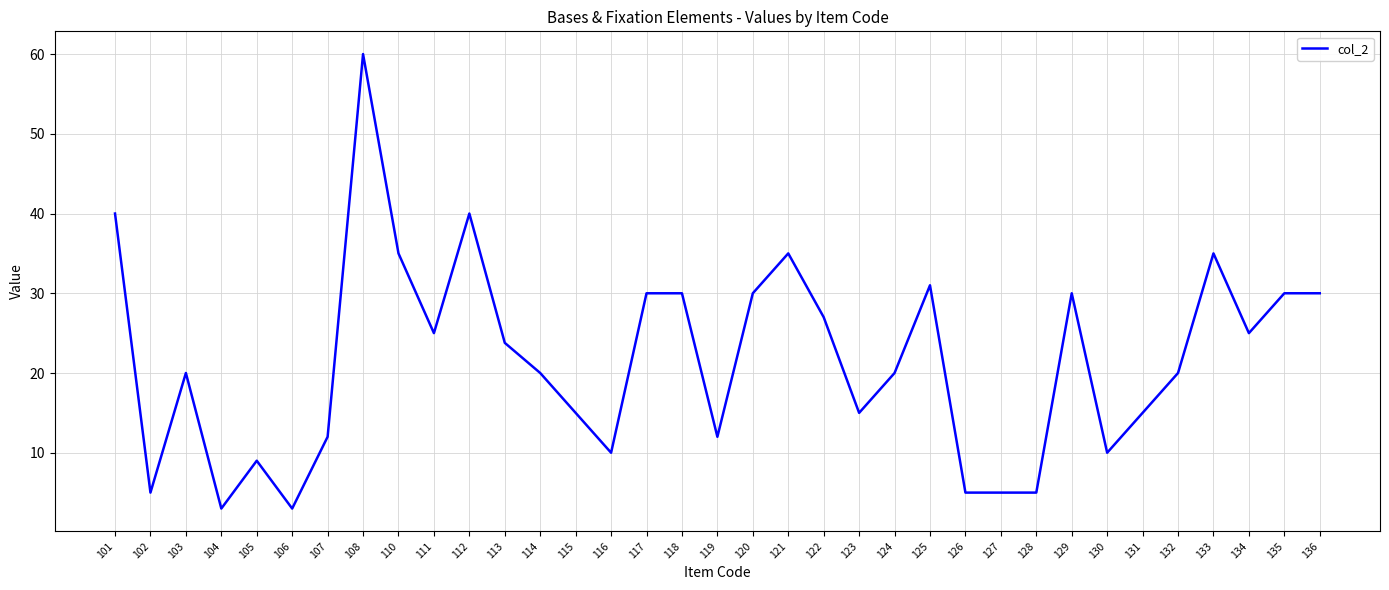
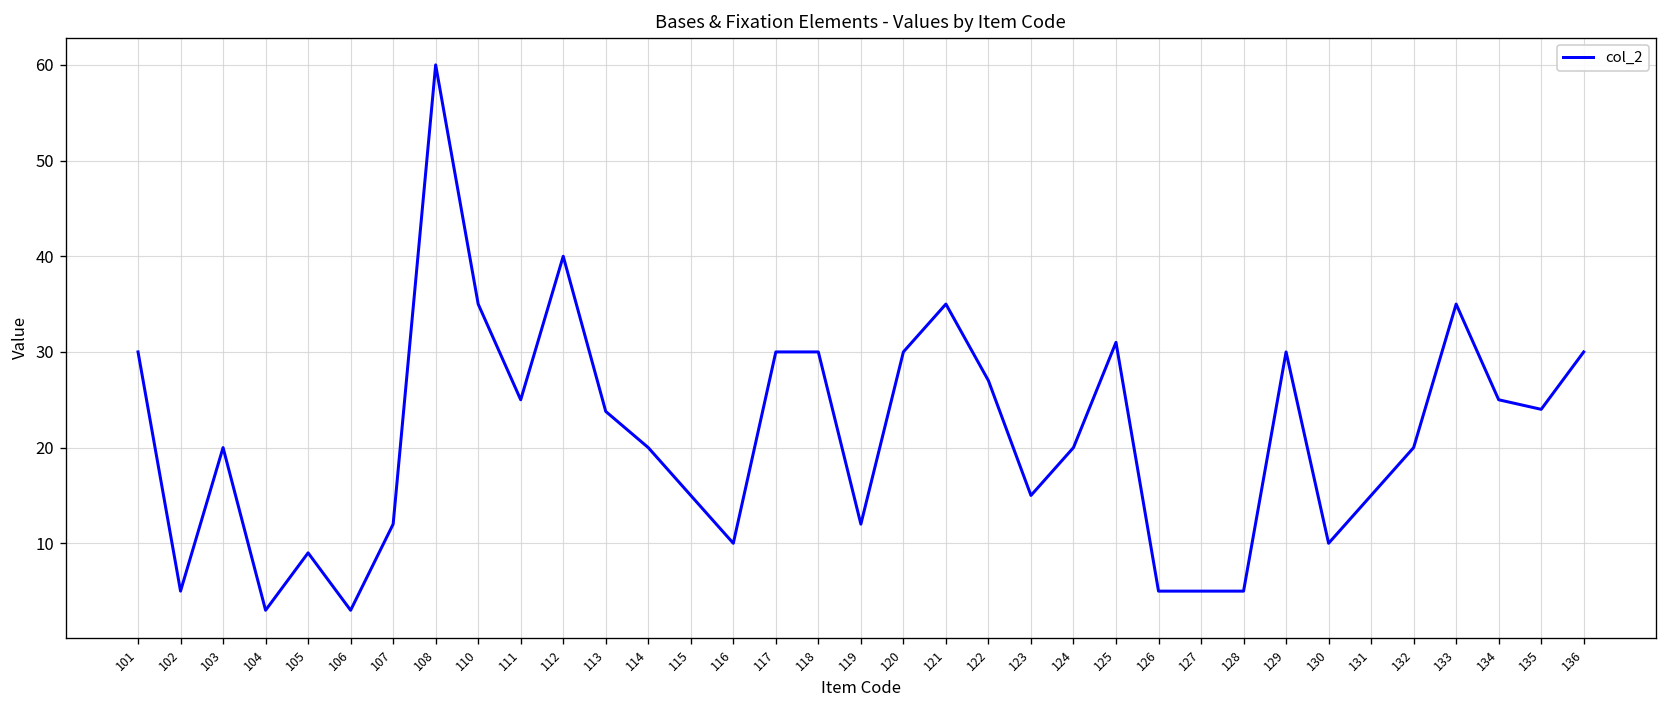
  {
-   "101": 40,
+   "101": 30,
    "102": 5,
    "103": 20,
    "104": 3,
    "105": 9,
    "106": 3,
    "107": 12,
    "108": 60,
    "110": 35,
    "111": 25,
    "112": 40,
    "113": 24,
    "114": 20,
    "115": 15,
    "116": 10,
    "117": 30,
    "118": 30,
    "119": 12,
    "120": 30,
    "121": 35,
    "122": 27,
    "123": 15,
    "124": 20,
    "125": 31,
    "126": 5,
    "127": 5,
    "128": 5,
    "129": 30,
    "130": 10,
    "131": 15,
    "132": 20,
    "133": 35,
    "134": 25,
-   "135": 30,
+   "135": 24,
    "136": 30
  }
